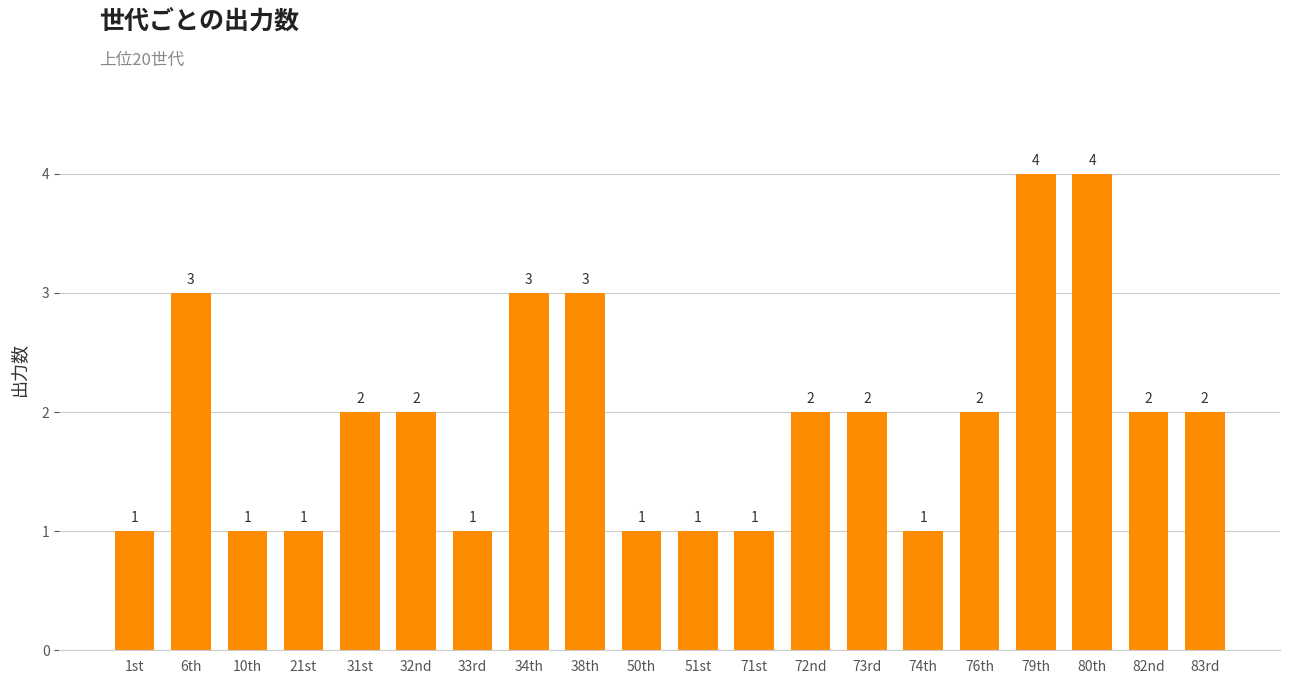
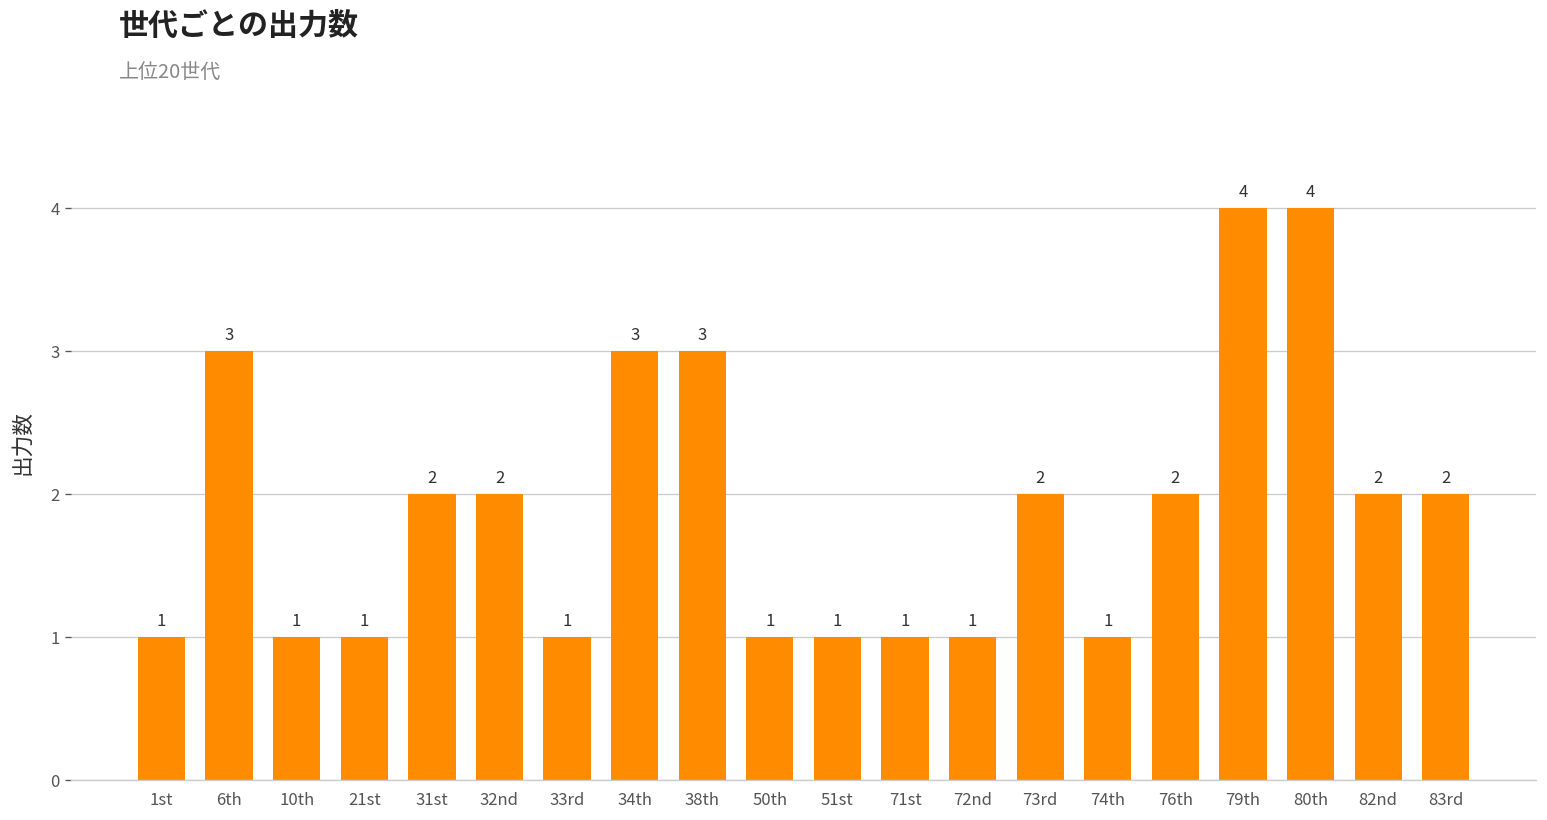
  {
    "1st": 1,
    "6th": 3,
    "10th": 1,
    "21st": 1,
    "31st": 2,
    "32nd": 2,
    "33rd": 1,
    "34th": 3,
    "38th": 3,
    "50th": 1,
    "51st": 1,
    "71st": 1,
-   "72nd": 2,
+   "72nd": 1,
    "73rd": 2,
    "74th": 1,
    "76th": 2,
    "79th": 4,
    "80th": 4,
    "82nd": 2,
    "83rd": 2
  }
